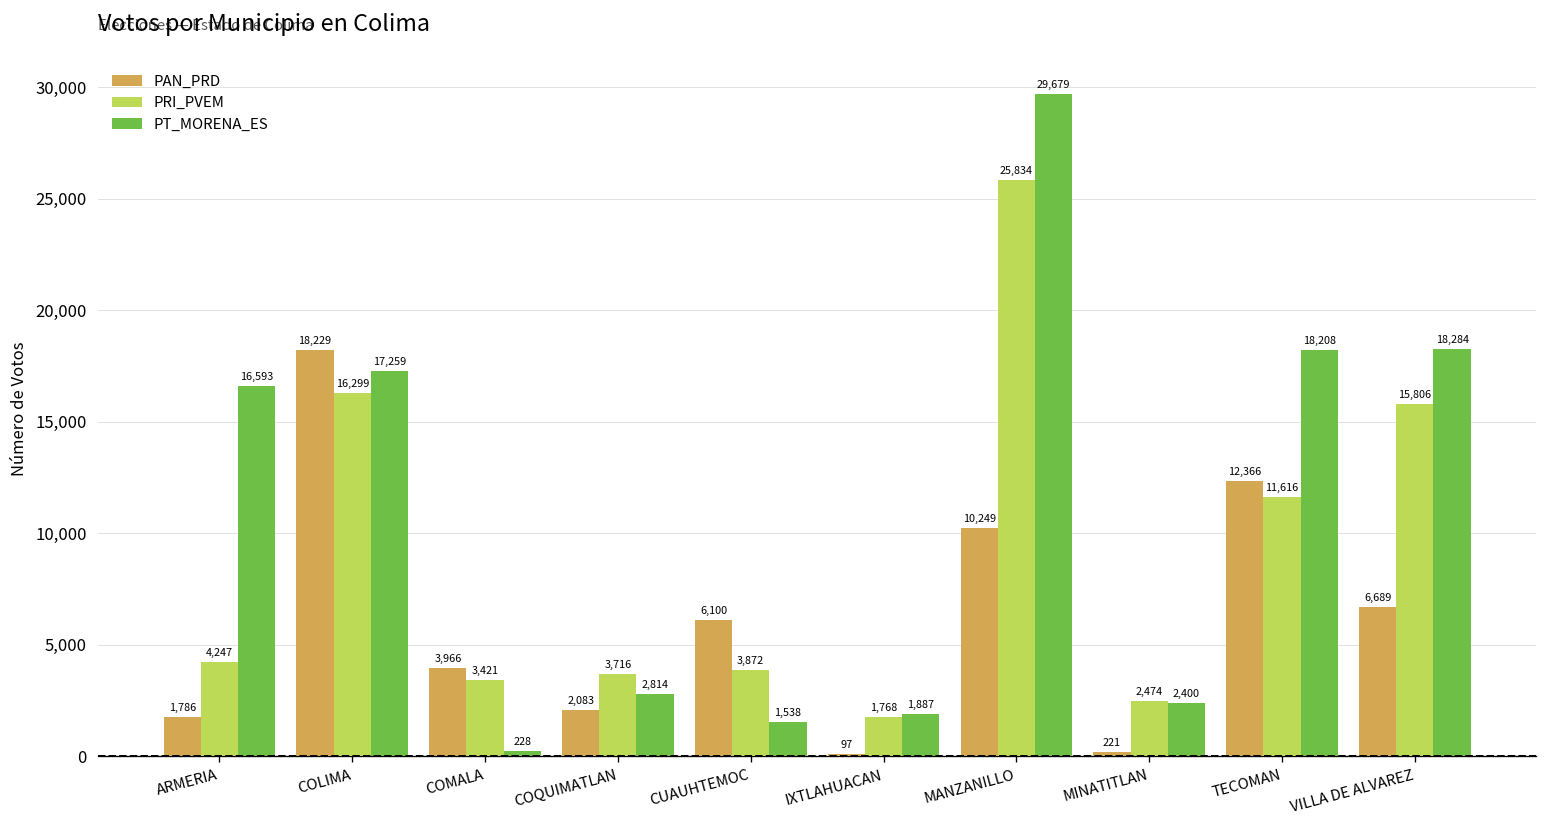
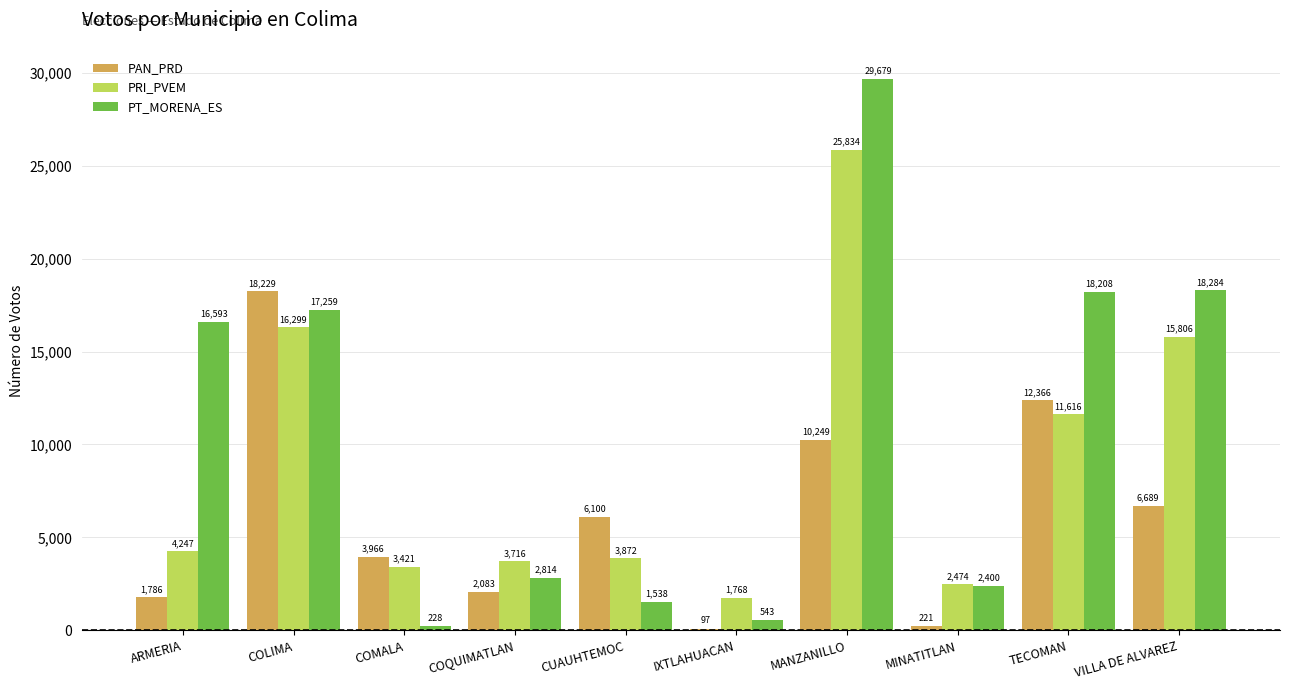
  {
    "PT_MORENA_ES": {
      "ARMERIA": "16,593",
      "COLIMA": "17,259",
      "COMALA": "228",
      "COQUIMATLAN": "2,814",
      "CUAUHTEMOC": "1,538",
-     "IXTLAHUACAN": "1,887",
+     "IXTLAHUACAN": "543",
      "MANZANILLO": "29,679",
      "MINATITLAN": "2,400",
      "TECOMAN": "18,208",
      "VILLA DE ALVAREZ": "18,284"
    }
  }
